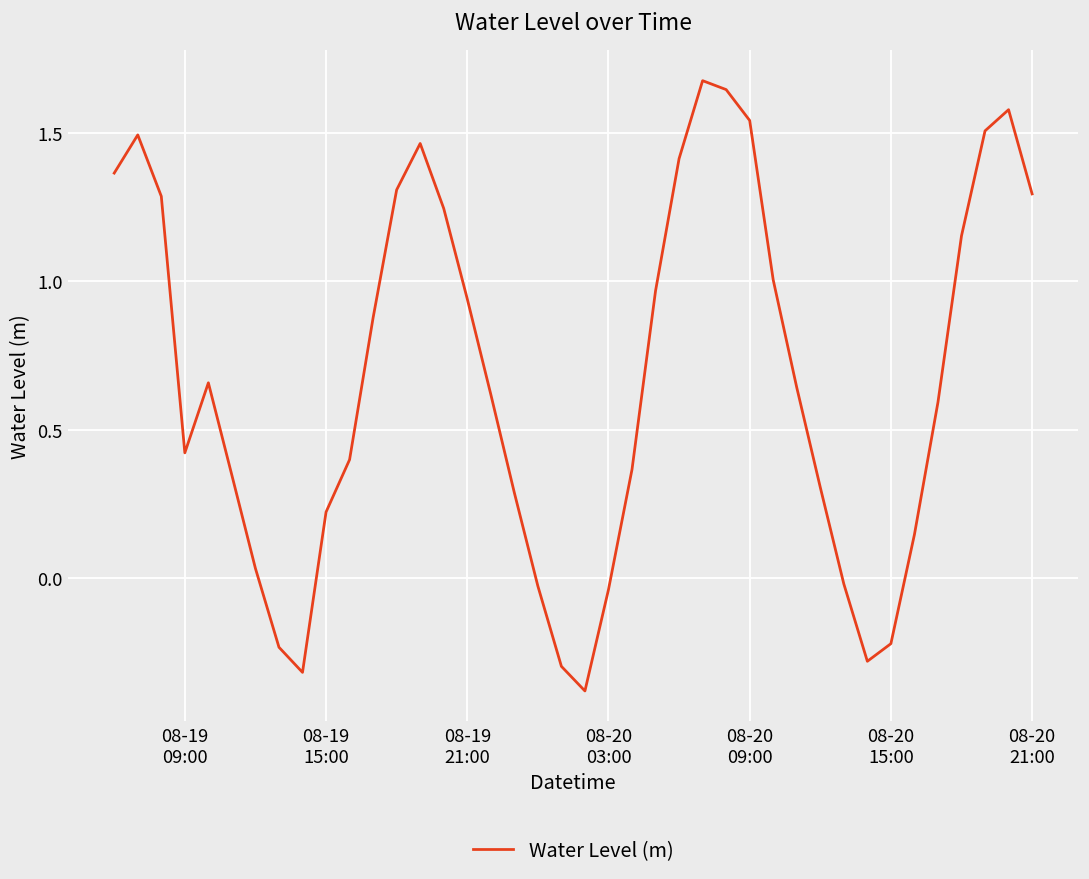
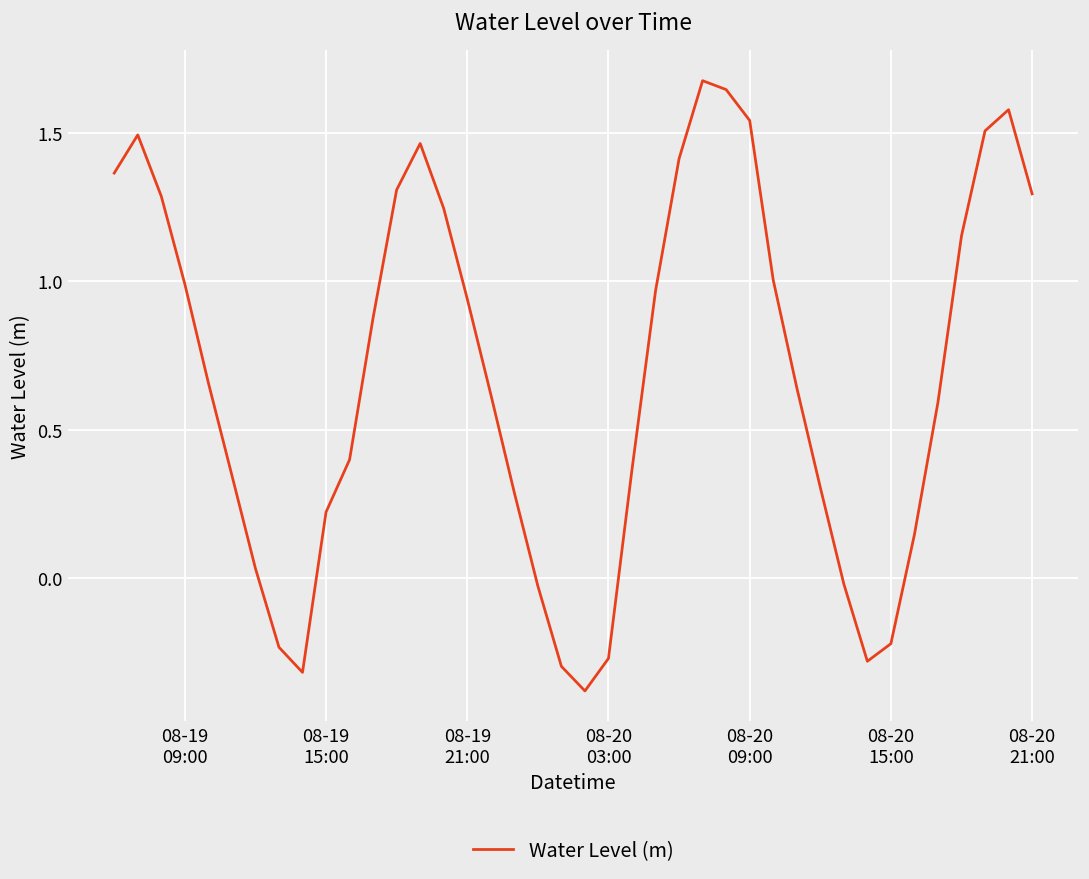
  {
-   "08-19 09:00": 0.42,
+   "08-19 09:00": 0.99,
    "08-19 15:00": 0.22,
    "08-19 21:00": 0.94,
-   "08-20 03:00": -0.04,
+   "08-20 03:00": -0.27,
    "08-20 09:00": 1.54,
    "08-20 15:00": -0.22,
    "08-20 21:00": 1.29
  }
